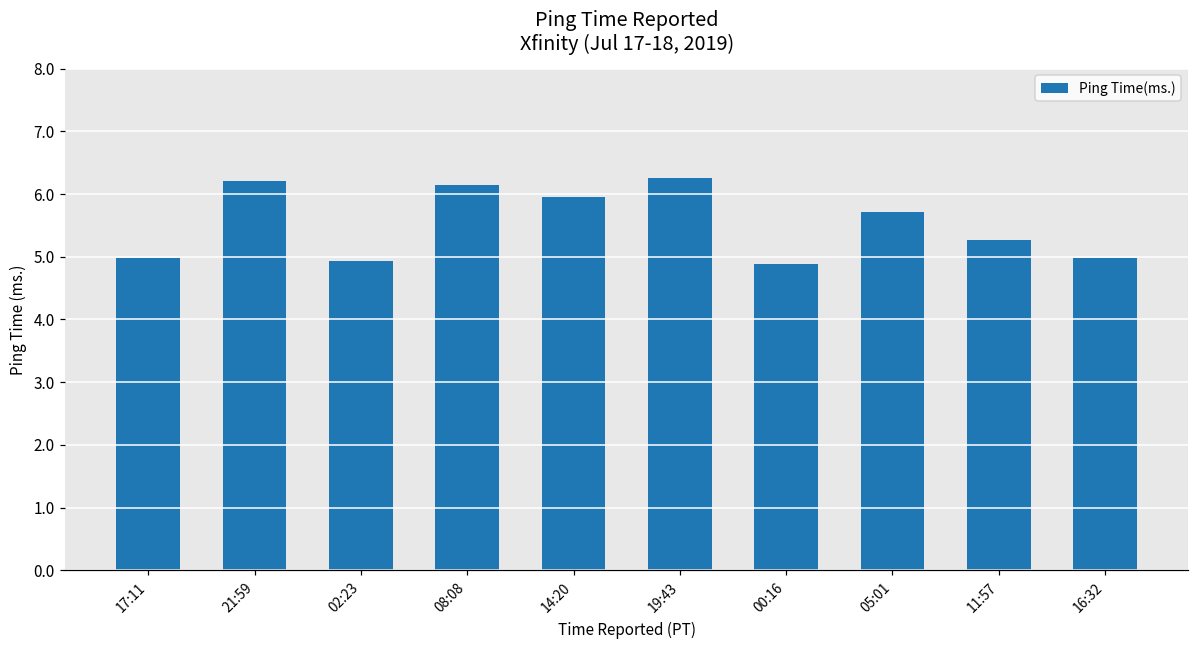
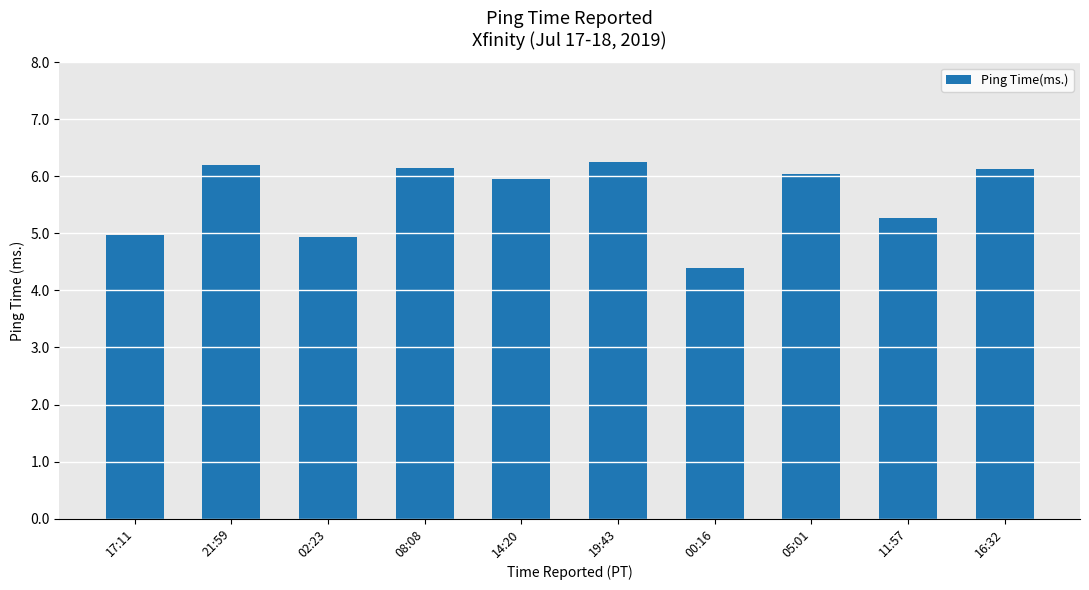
  {
    "17:11": 5.0,
    "21:59": 6.2,
    "02:23": 4.9,
    "08:08": 6.2,
    "14:20": 6.0,
    "19:43": 6.3,
-   "00:16": 4.9,
-   "05:01": 5.7,
+   "00:16": 4.4,
+   "05:01": 6.1,
    "11:57": 5.3,
-   "16:32": 5.0
+   "16:32": 6.1
  }
